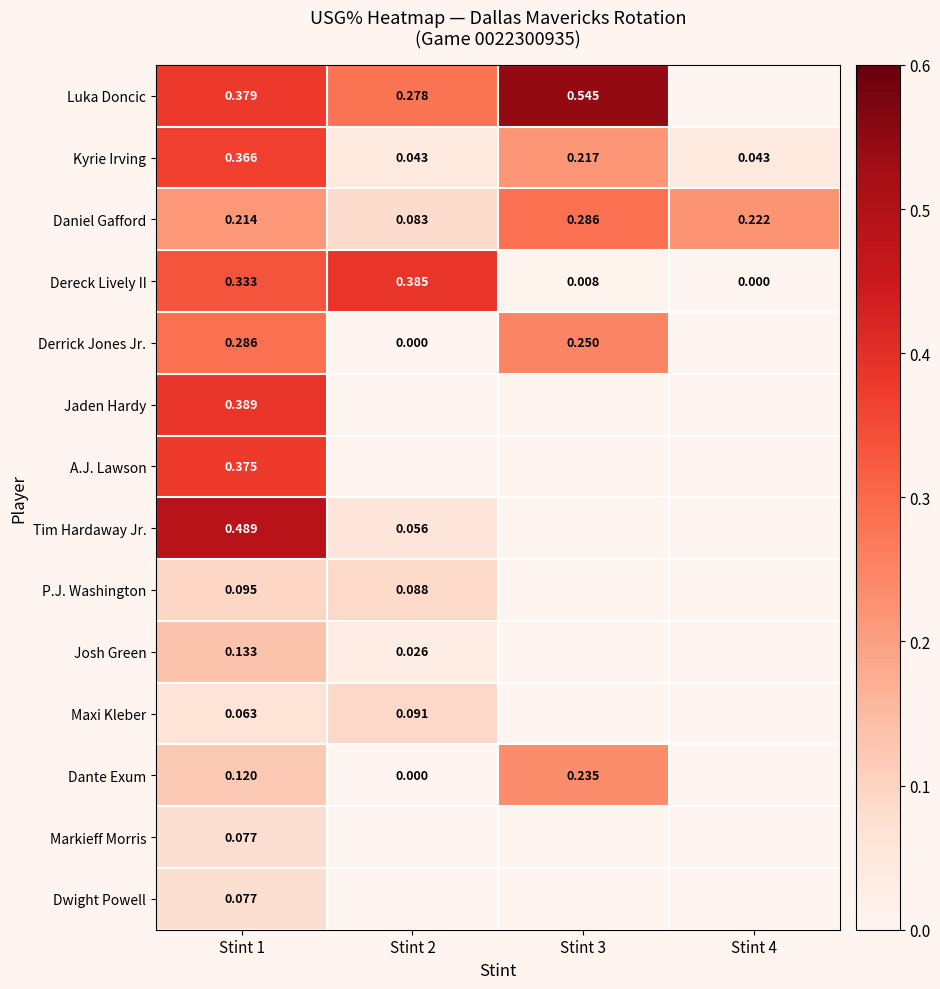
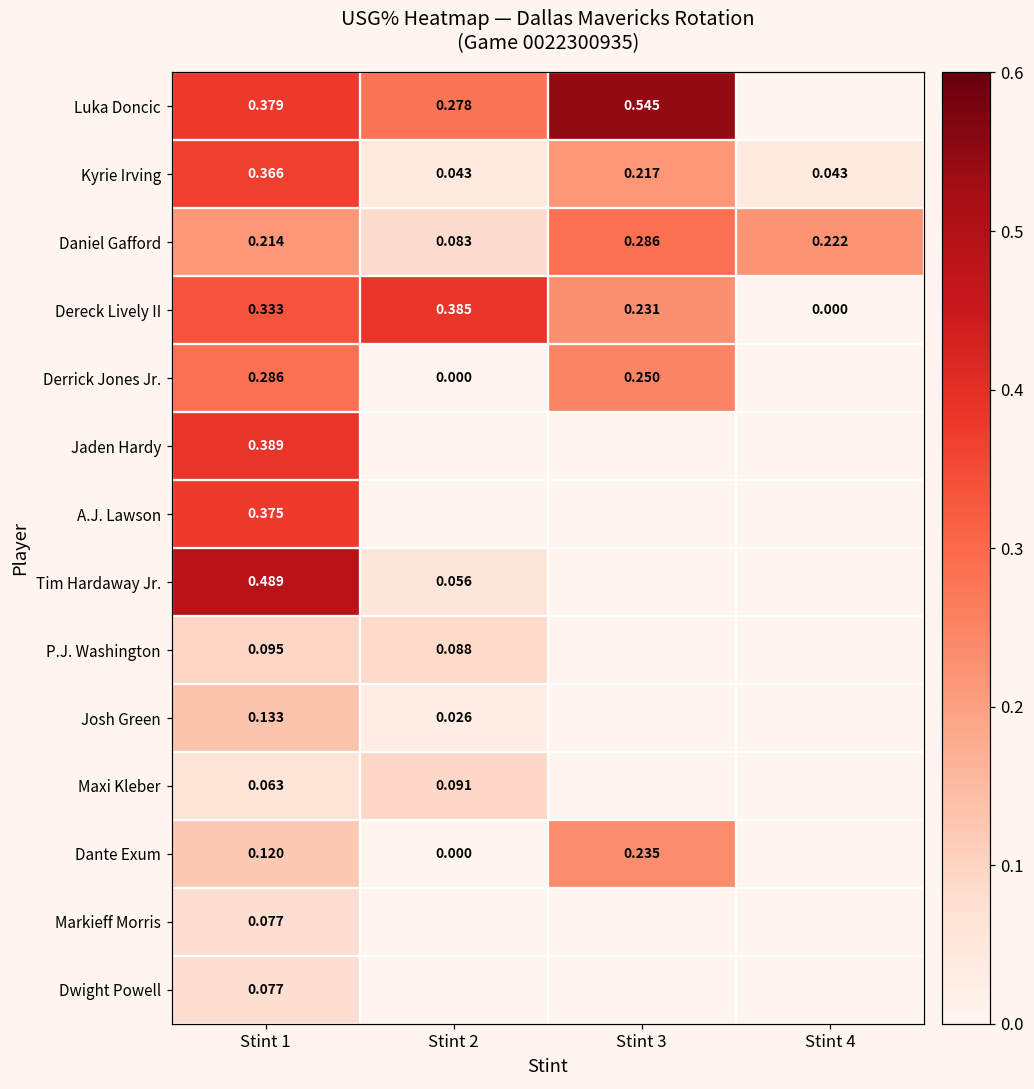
  {
    "Luka Doncic": {
      "Stint 1": 0.379,
      "Stint 2": 0.278,
      "Stint 3": 0.545
    },
    "Kyrie Irving": {
      "Stint 1": 0.366,
      "Stint 2": 0.043,
      "Stint 3": 0.217,
      "Stint 4": 0.043
    },
    "Daniel Gafford": {
      "Stint 1": 0.214,
      "Stint 2": 0.083,
      "Stint 3": 0.286,
      "Stint 4": 0.222
    },
    "Dereck Lively II": {
      "Stint 1": 0.333,
      "Stint 2": 0.385,
-     "Stint 3": 0.008,
+     "Stint 3": 0.231,
      "Stint 4": 0.000
    },
    "Derrick Jones Jr.": {
      "Stint 1": 0.286,
      "Stint 2": 0.000,
      "Stint 3": 0.250
    },
    "Jaden Hardy": {
      "Stint 1": 0.389
    },
    "A.J. Lawson": {
      "Stint 1": 0.375
    },
    "Tim Hardaway Jr.": {
      "Stint 1": 0.489,
      "Stint 2": 0.056
    },
    "P.J. Washington": {
      "Stint 1": 0.095,
      "Stint 2": 0.088
    },
    "Josh Green": {
      "Stint 1": 0.133,
      "Stint 2": 0.026
    },
    "Maxi Kleber": {
      "Stint 1": 0.063,
      "Stint 2": 0.091
    },
    "Dante Exum": {
      "Stint 1": 0.120,
      "Stint 2": 0.000,
      "Stint 3": 0.235
    },
    "Markieff Morris": {
      "Stint 1": 0.077
    },
    "Dwight Powell": {
      "Stint 1": 0.077
    }
  }
